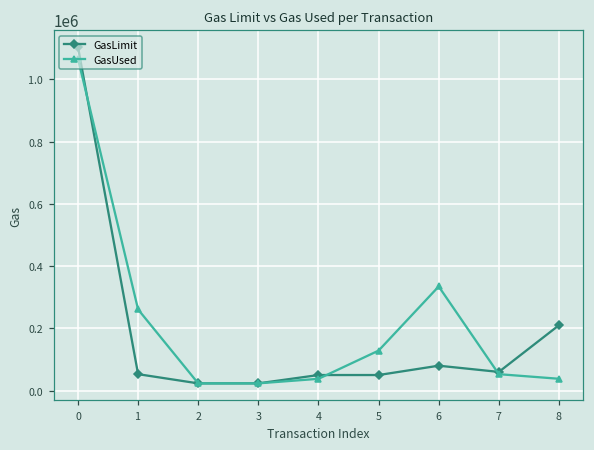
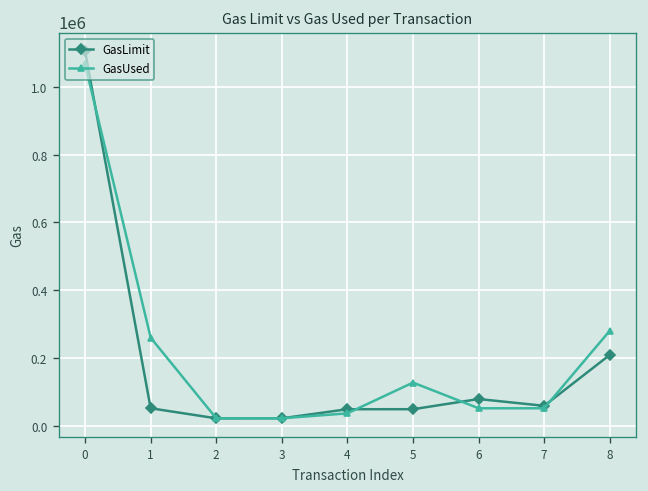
  {
    "GasLimit": {
      "1": 50000,
      "4": 50000,
      "5": 50000,
      "6": 80000,
      "8": 210000
    },
    "GasUsed": {
      "1": 260000,
      "4": 40000,
      "5": 130000,
-     "6": 330000,
-     "8": 40000
+     "6": 50000,
+     "8": 280000
    }
  }
